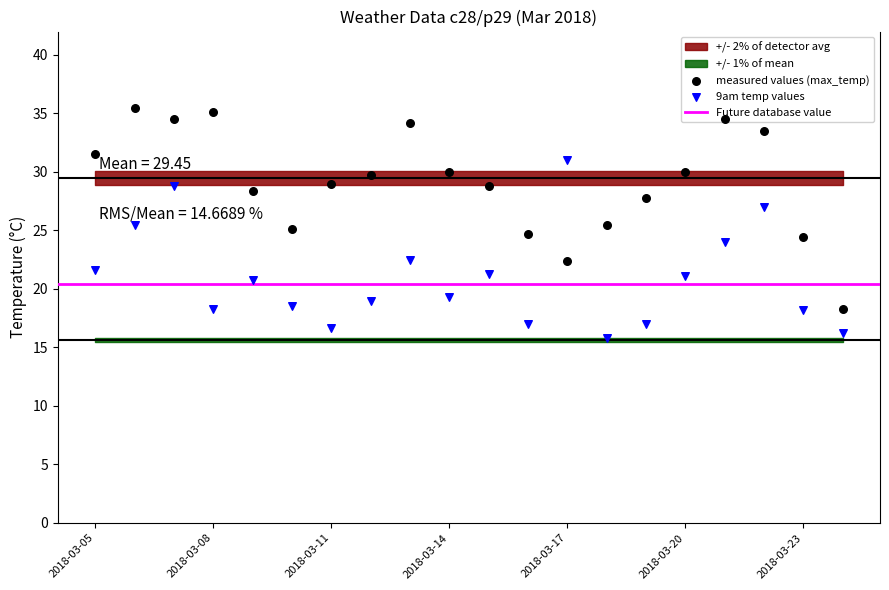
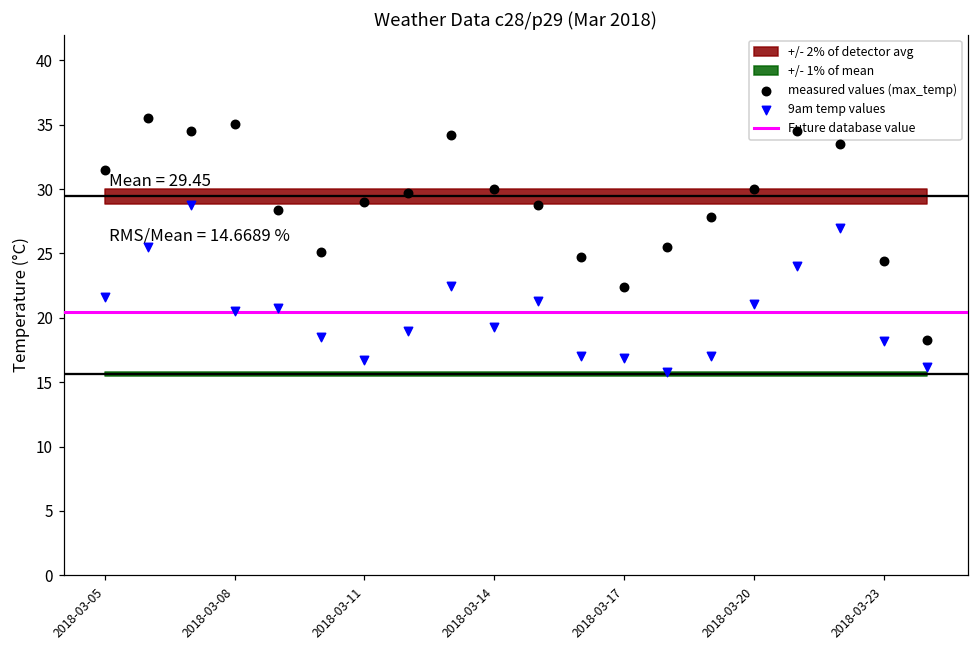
  {
    "+/- 2% of detector avg": {
      "2018-03-05": 30.0,
      "2018-03-08": 30.0,
      "2018-03-11": 30.0,
      "2018-03-17": 30.0,
      "2018-03-23": 30.0
    },
    "+/- 1% of mean": {
      "2018-03-05": 15.8,
      "2018-03-08": 15.8,
      "2018-03-11": 15.8,
      "2018-03-14": 15.8,
      "2018-03-17": 15.8,
      "2018-03-20": 15.8,
      "2018-03-23": 15.8
    },
    "9am temp values": {
-     "2018-03-08": 18.3,
-     "2018-03-17": 31.0
+     "2018-03-08": 20.5,
+     "2018-03-17": 16.9
    }
  }
